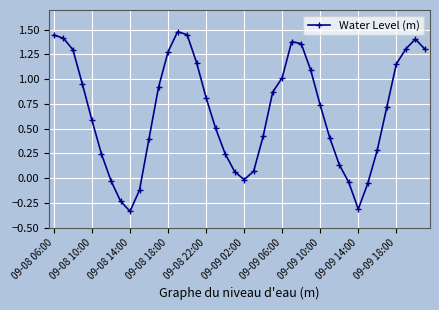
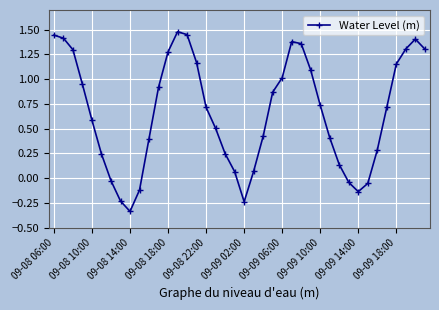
  {
    "09-08 06:00": 1.4,
    "09-08 10:00": 0.6,
    "09-08 14:00": -0.3,
    "09-08 18:00": 1.3,
-   "09-08 22:00": 0.8,
-   "09-09 02:00": 0.0,
+   "09-08 22:00": 0.7,
+   "09-09 02:00": -0.2,
    "09-09 06:00": 1.0,
    "09-09 10:00": 0.7,
-   "09-09 14:00": -0.3,
+   "09-09 14:00": -0.1,
    "09-09 18:00": 1.2
  }
